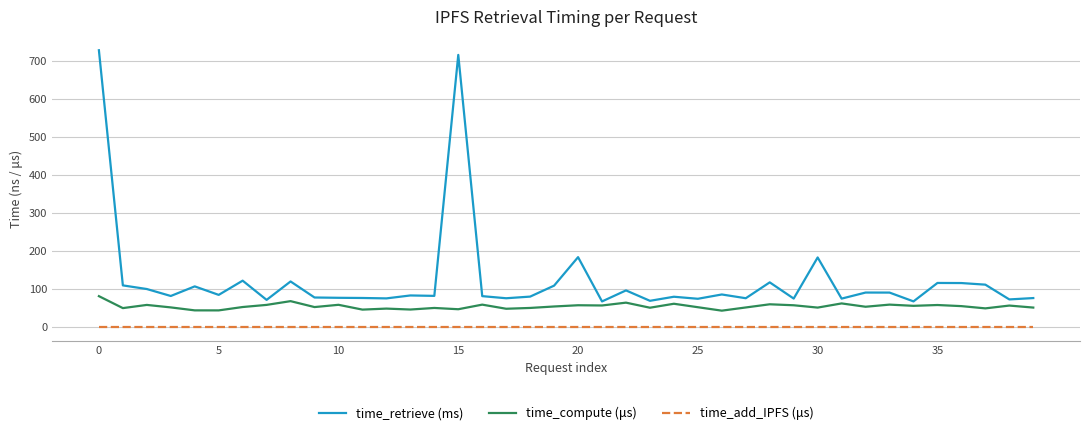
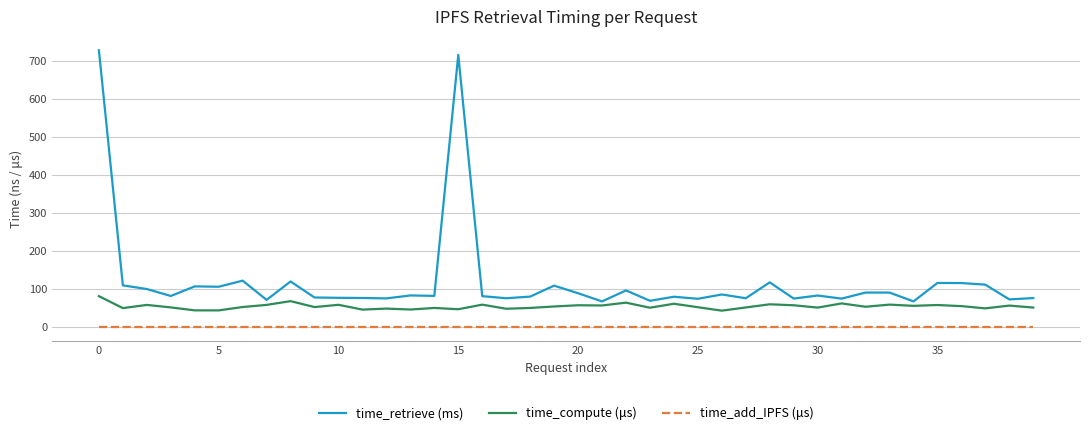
  {
    "time_retrieve (ms)": {
      "0": 730,
-     "5": 80,
+     "5": 110,
      "10": 80,
      "15": 720,
-     "20": 180,
+     "20": 90,
      "25": 70,
-     "30": 180,
+     "30": 80,
      "35": 120
    },
    "time_compute (μs)": {
      "0": 80,
      "5": 40,
      "10": 60,
      "15": 50,
      "20": 60,
      "25": 50,
      "30": 50,
      "35": 60
    },
    "time_add_IPFS (μs)": {
      "0": 0,
      "5": 0,
      "10": 0,
      "15": 0,
      "20": 0,
      "25": 0,
      "30": 0,
      "35": 0
    }
  }
